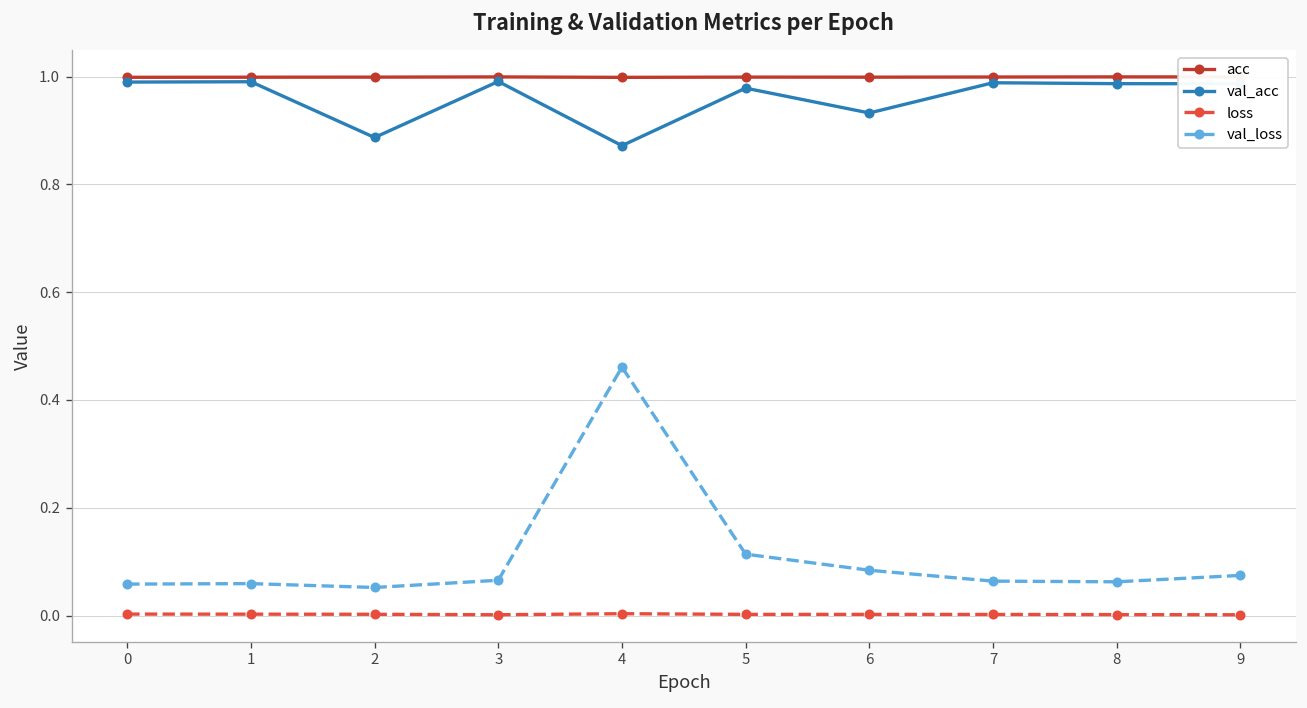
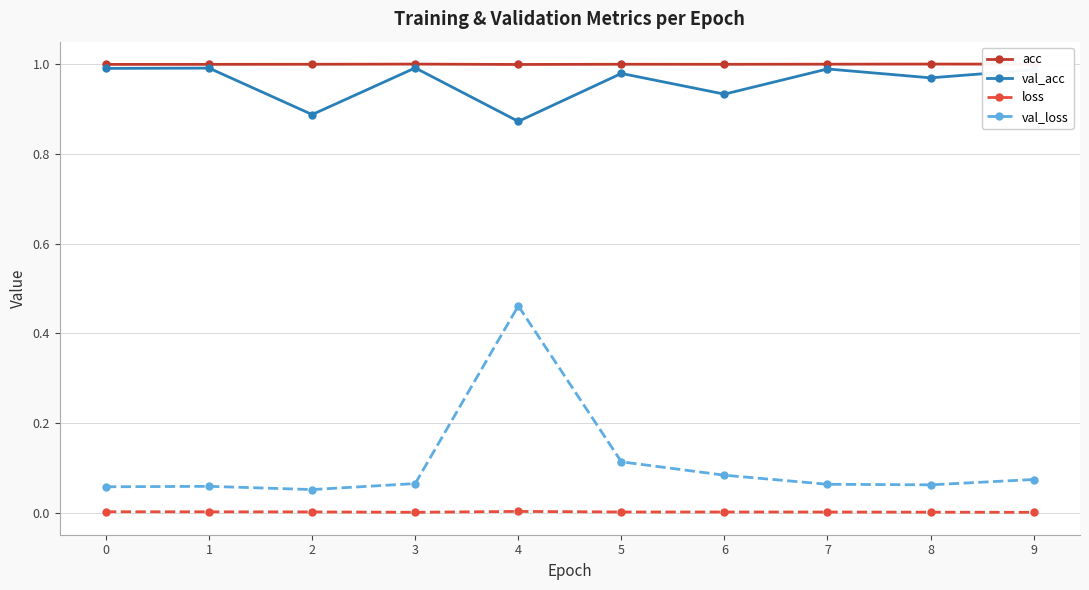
  {
    "val_acc": {
      "0": 0.99,
      "1": 0.99,
      "2": 0.89,
      "3": 0.99,
      "4": 0.87,
      "5": 0.98,
      "6": 0.93,
      "7": 0.99,
-     "8": 0.99
+     "8": 0.97
    },
    "val_loss": {
      "0": 0.06,
      "1": 0.06,
      "2": 0.05,
      "3": 0.07,
      "4": 0.46,
      "5": 0.11,
      "6": 0.08,
      "7": 0.06,
      "8": 0.06,
      "9": 0.07
    }
  }
